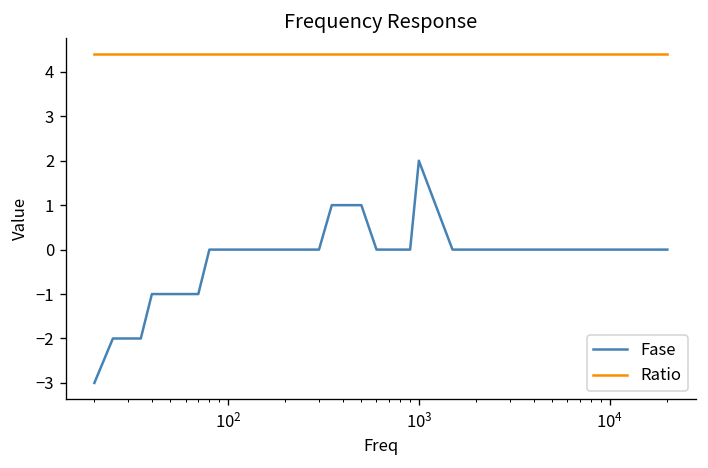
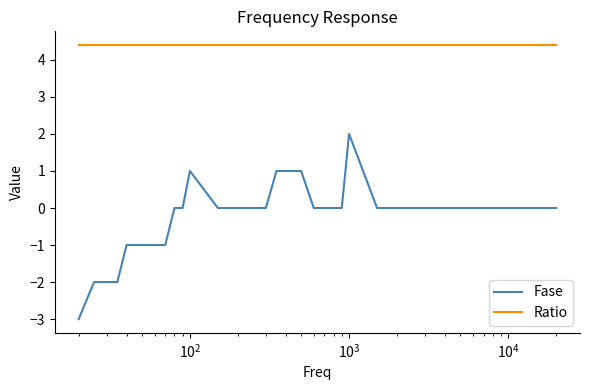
  {
    "Fase": {
-     "10^2": 0,
+     "10^2": 1,
      "10^3": 2,
      "10^4": 0
    },
    "Ratio": {
      "10^2": 4.4,
      "10^3": 4.4,
      "10^4": 4.4
    }
  }
